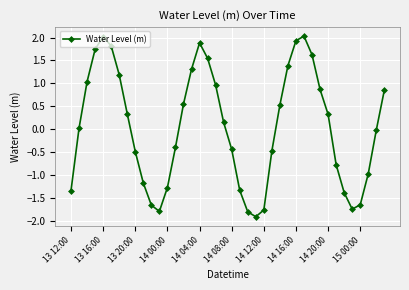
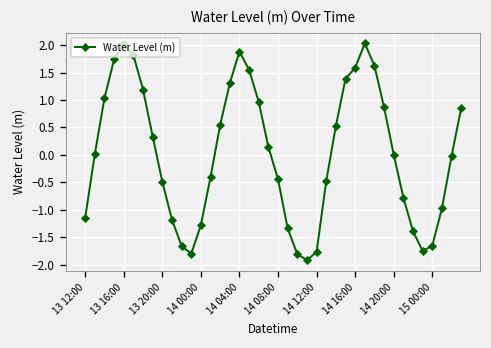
  {
-   "13 12:00": -1.3,
+   "13 12:00": -1.1,
    "13 20:00": -0.5,
    "14 00:00": -1.3,
    "14 04:00": 1.9,
    "14 08:00": -0.4,
    "14 12:00": -1.8,
-   "14 16:00": 1.9,
-   "14 20:00": 0.3,
+   "14 16:00": 1.6,
+   "14 20:00": 0.0,
    "15 00:00": -1.7
  }
